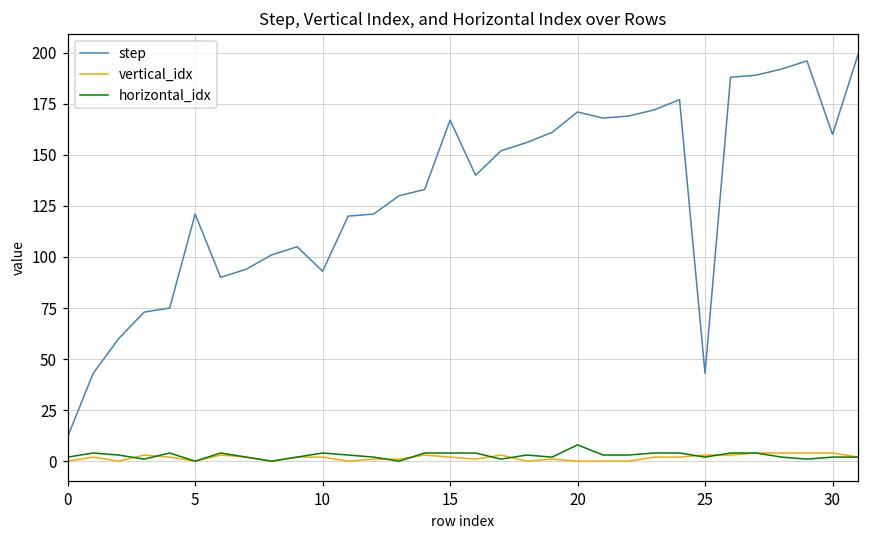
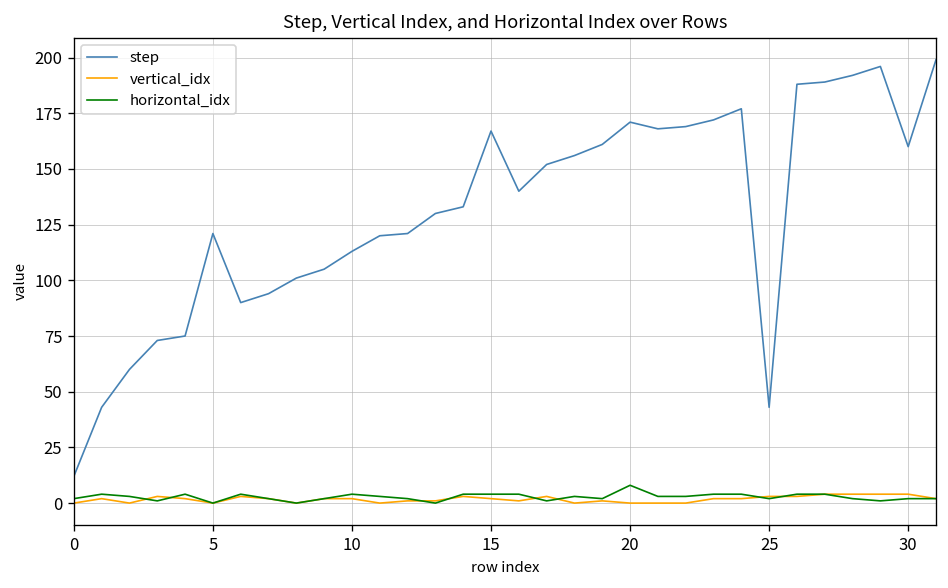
  {
    "step": {
      "0": 12,
      "5": 121,
-     "10": 93,
+     "10": 113,
      "15": 167,
      "20": 171,
      "25": 43,
      "30": 160
    },
    "vertical_idx": {
      "0": 0,
      "10": 2,
      "15": 2,
      "20": 0,
      "30": 4
    },
    "horizontal_idx": {
      "0": 2,
      "10": 4,
      "15": 4,
      "20": 8,
      "30": 2
    }
  }
